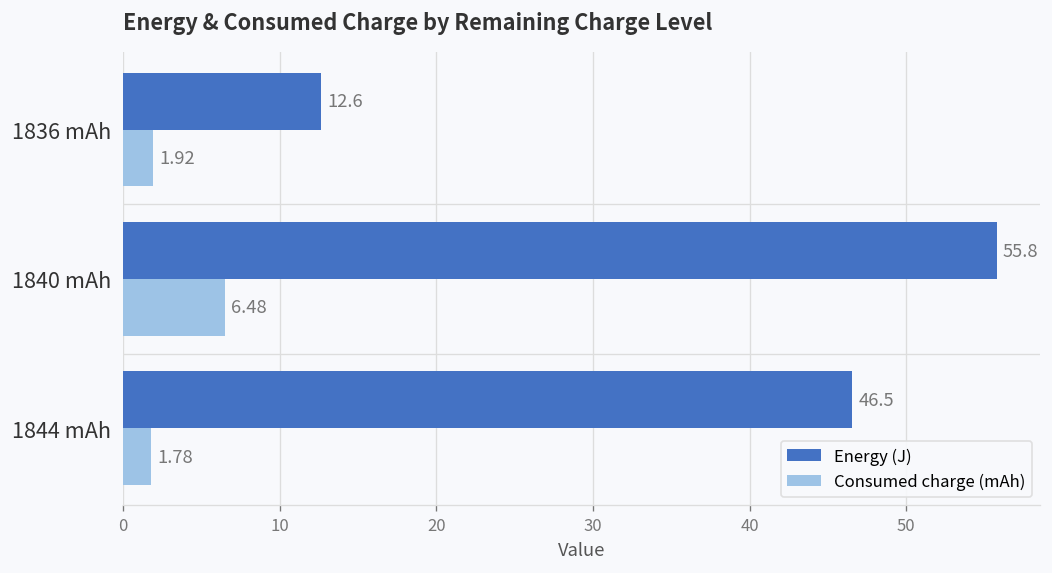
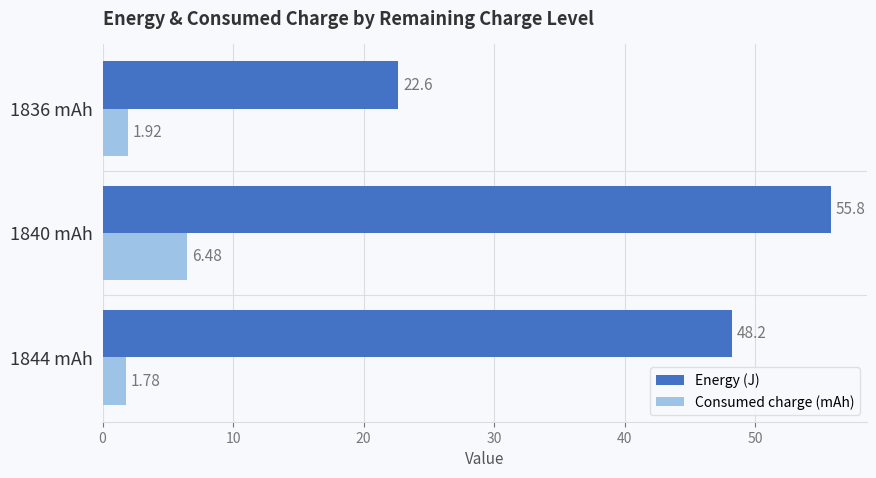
  {
    "Energy (J)": {
-     "1836 mAh": 12.6,
+     "1836 mAh": 22.6,
      "1840 mAh": 55.8,
-     "1844 mAh": 46.5
+     "1844 mAh": 48.2
    },
    "Consumed charge (mAh)": {
      "1836 mAh": 1.92,
      "1840 mAh": 6.48,
      "1844 mAh": 1.78
    }
  }
